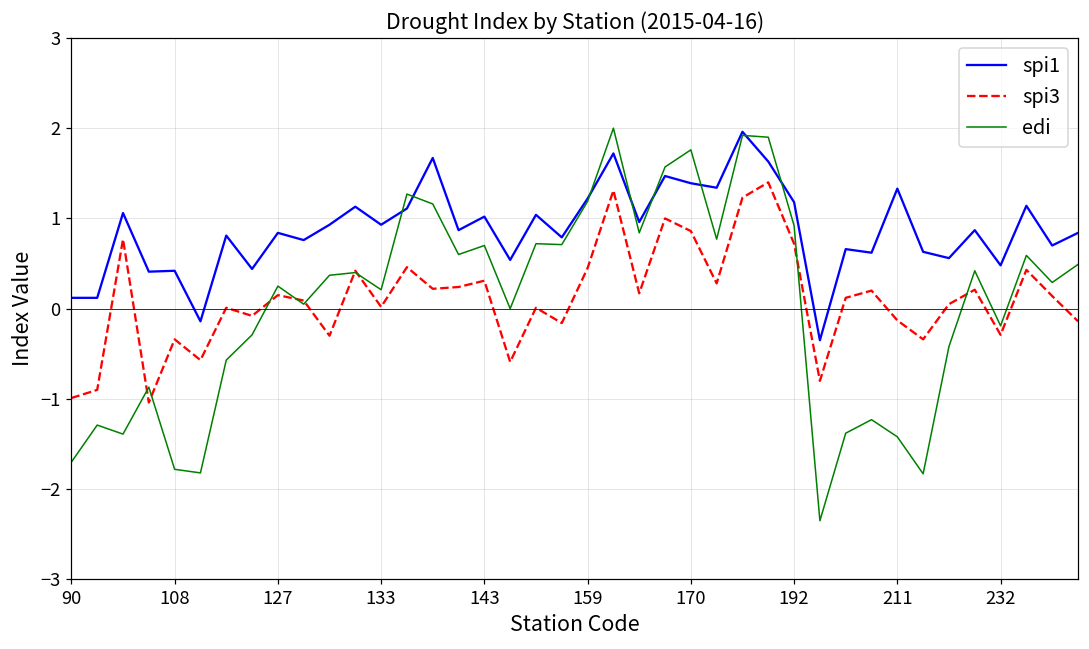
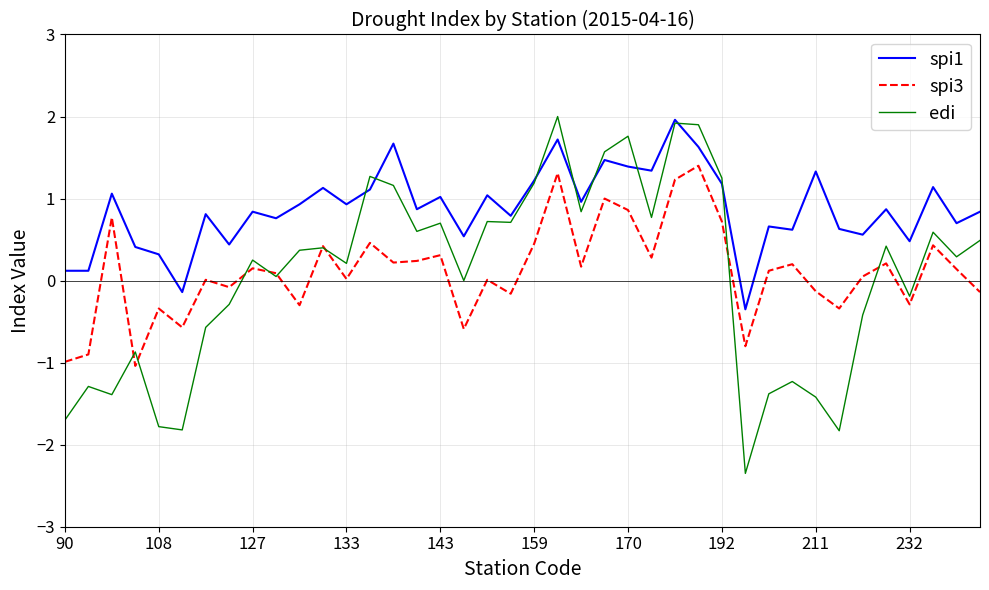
  {
    "spi1": {
      "90": 0.1,
-     "108": 0.4,
+     "108": 0.3,
      "127": 0.8,
      "133": 0.9,
      "143": 1.0,
      "170": 1.4,
      "192": 1.2,
      "211": 1.3,
      "232": 0.5
    },
    "spi3": {
      "90": -1.0,
      "108": -0.3,
      "127": 0.2,
      "133": 0.0,
      "143": 0.3,
      "159": 0.5,
      "170": 0.9,
      "192": 0.7,
      "211": -0.1,
      "232": -0.3
    },
    "edi": {
      "90": -1.7,
      "108": -1.8,
      "127": 0.3,
      "133": 0.2,
      "143": 0.7,
      "170": 1.8,
-     "192": 0.9,
+     "192": 1.3,
      "211": -1.4,
      "232": -0.2
    }
  }
